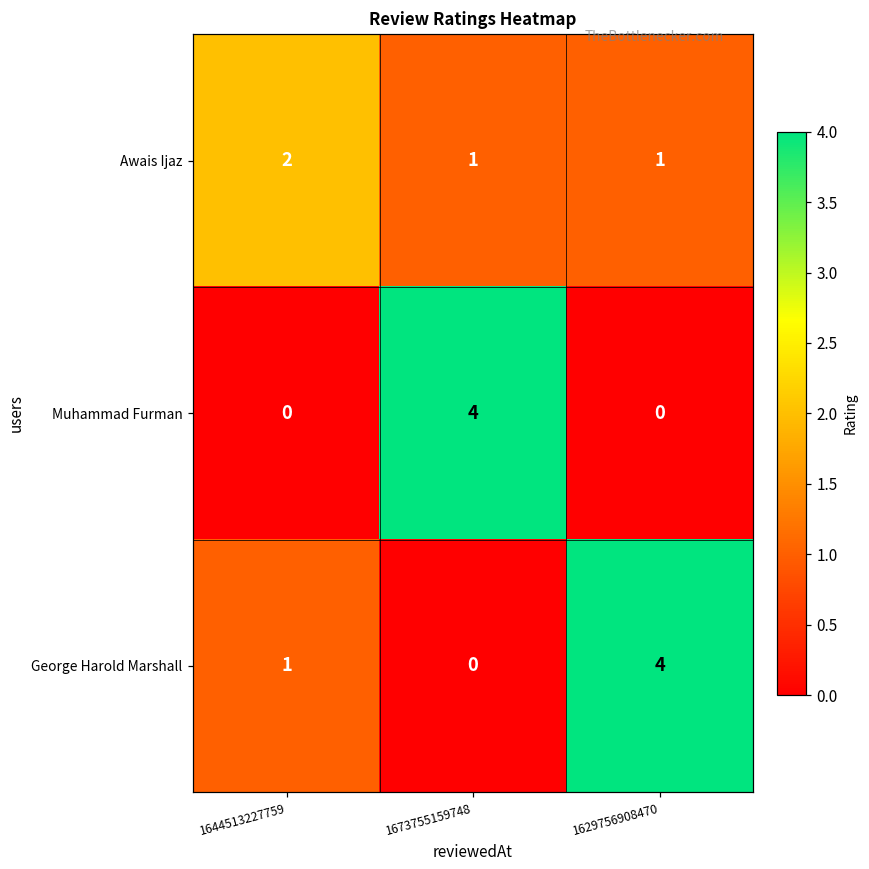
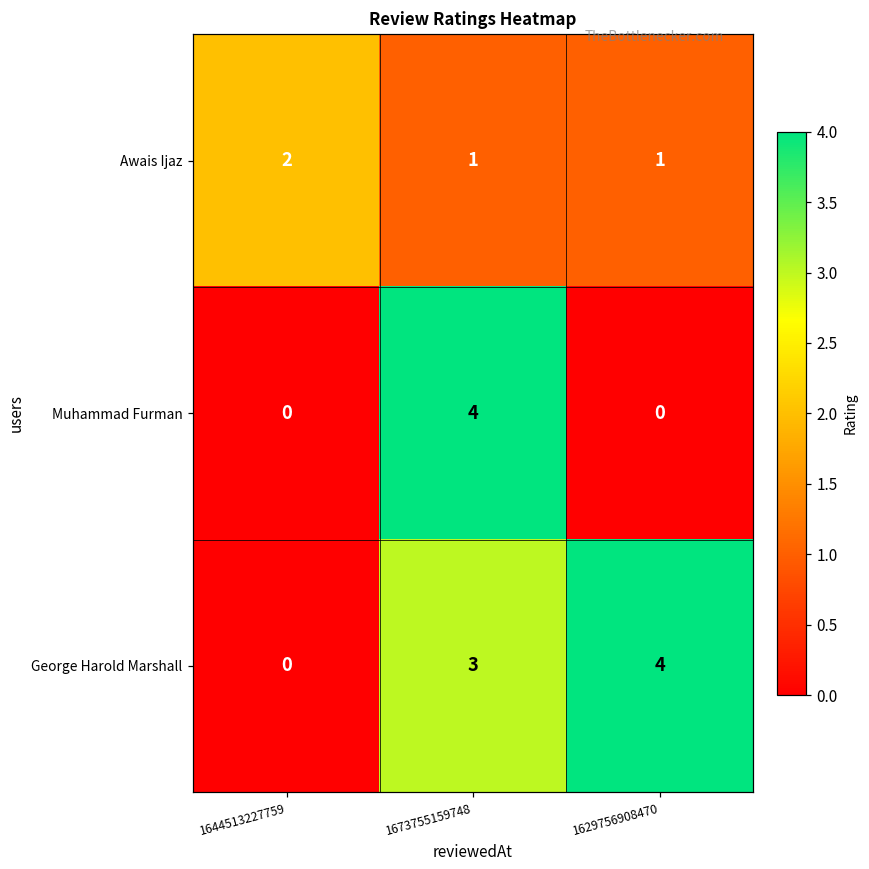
  {
    "Awais Ijaz": {
      "1644513227759": 2,
      "1673755159748": 1,
      "1629756908470": 1
    },
    "Muhammad Furman": {
      "1644513227759": 0,
      "1673755159748": 4,
      "1629756908470": 0
    },
    "George Harold Marshall": {
-     "1644513227759": 1,
-     "1673755159748": 0,
+     "1644513227759": 0,
+     "1673755159748": 3,
      "1629756908470": 4
    }
  }
